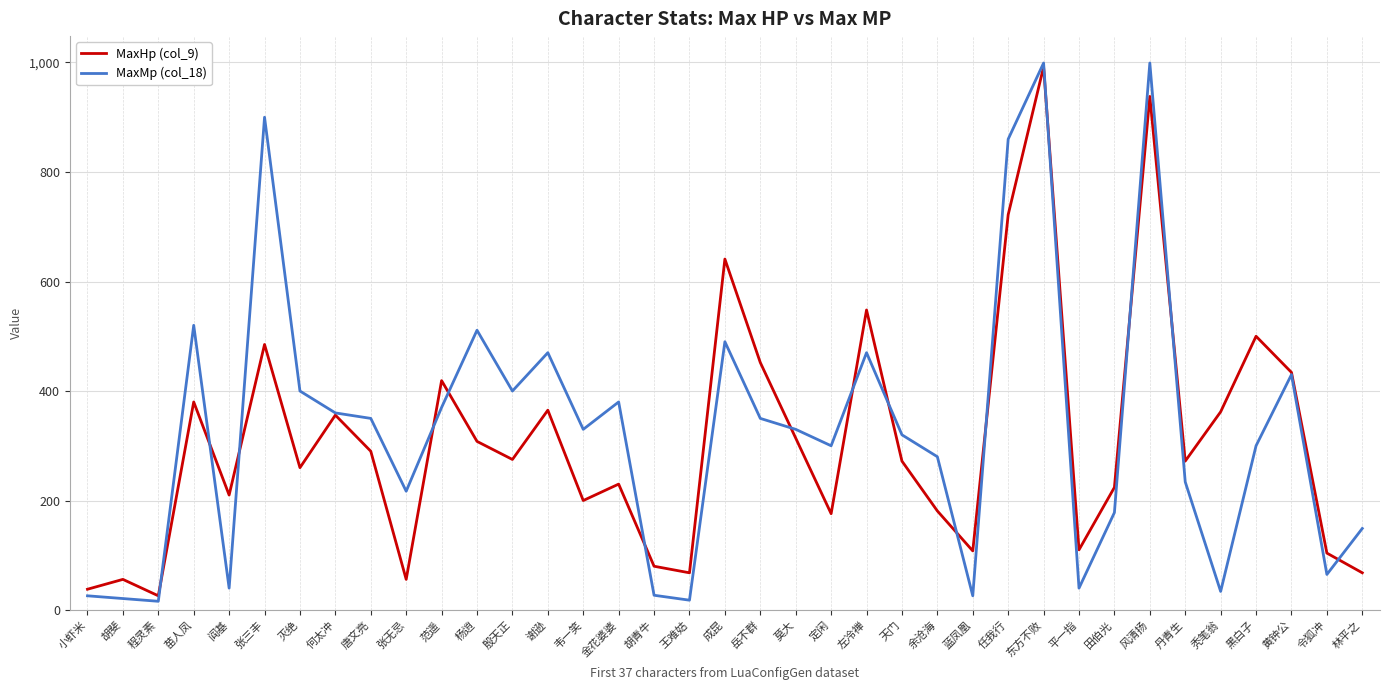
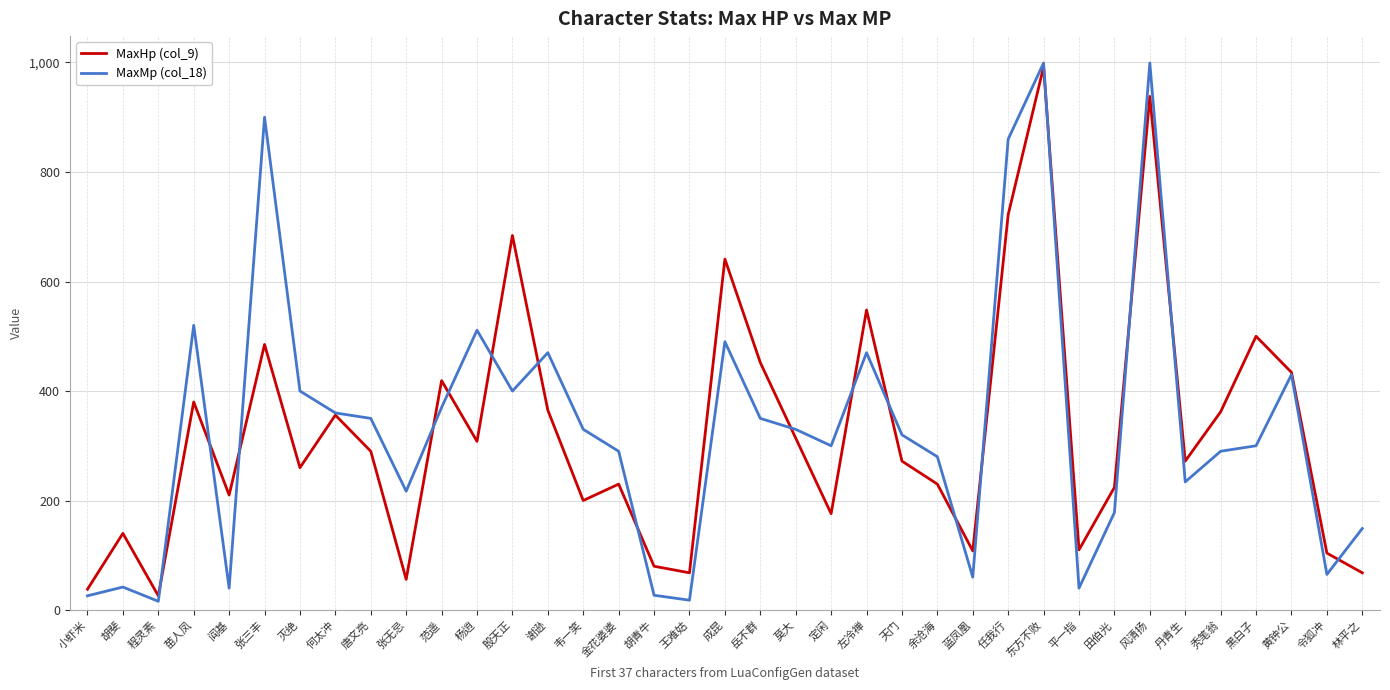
  {
    "MaxHp (col_9)": {
      "小虾米": "40",
-     "胡斐": "60",
+     "胡斐": "140",
      "程灵素": "30",
      "苗人凤": "380",
      "阎基": "210",
      "张三丰": "490",
      "灭绝": "260",
      "唐文亮": "290",
      "张无忌": "60",
      "范遥": "420",
      "杨逍": "310",
-     "殷天正": "280",
+     "殷天正": "680",
      "谢逊": "370",
      "韦一笑": "200",
      "金花婆婆": "230",
      "胡青牛": "80",
      "王难姑": "70",
      "成昆": "640",
      "岳不群": "450",
      "莫大": "310",
      "定闲": "180",
      "左冷禅": "550",
      "天门": "270",
-     "余沧海": "180",
+     "余沧海": "230",
      "蓝凤凰": "110",
      "任我行": "720",
      "东方不败": "990",
      "平一指": "110",
      "田伯光": "220",
      "风清扬": "940",
      "丹青生": "270",
      "秃笔翁": "360",
      "黑白子": "500",
      "令狐冲": "100",
      "林平之": "70"
    },
    "MaxMp (col_18)": {
      "小虾米": "30",
-     "胡斐": "20",
+     "胡斐": "40",
      "程灵素": "20",
      "苗人凤": "520",
      "阎基": "40",
      "张三丰": "900",
      "灭绝": "400",
      "唐文亮": "350",
      "张无忌": "220",
      "范遥": "370",
      "杨逍": "510",
      "殷天正": "400",
      "谢逊": "470",
      "韦一笑": "330",
-     "金花婆婆": "380",
+     "金花婆婆": "290",
      "胡青牛": "30",
      "王难姑": "20",
      "成昆": "490",
      "岳不群": "350",
      "莫大": "330",
      "定闲": "300",
      "左冷禅": "470",
      "天门": "320",
      "余沧海": "280",
-     "蓝凤凰": "30",
+     "蓝凤凰": "60",
      "任我行": "860",
      "东方不败": "1,000",
      "平一指": "40",
      "田伯光": "180",
      "风清扬": "1,000",
      "丹青生": "230",
-     "秃笔翁": "30",
+     "秃笔翁": "290",
      "黑白子": "300",
      "令狐冲": "70",
      "林平之": "150"
    }
  }
